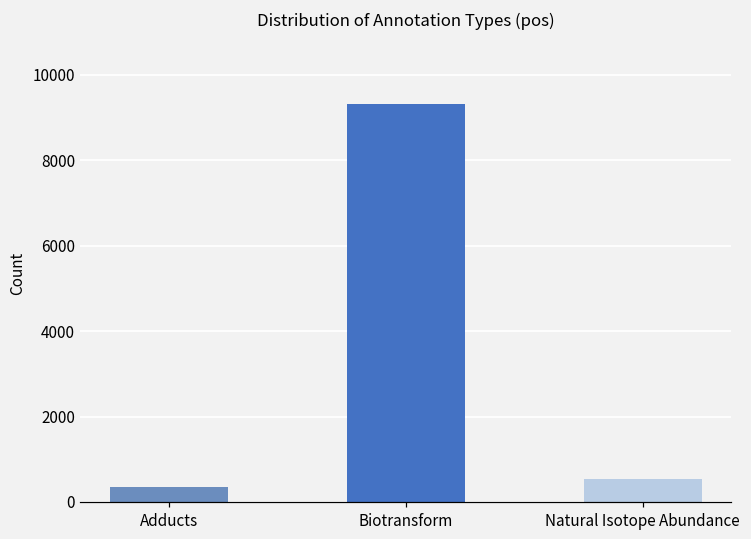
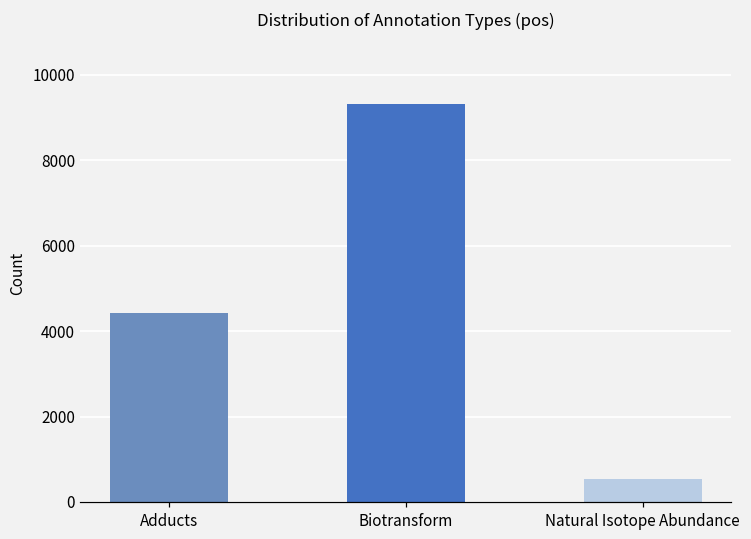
  {
-   "Adducts": 400,
+   "Adducts": 4400,
    "Biotransform": 9300,
    "Natural Isotope Abundance": 500
  }
